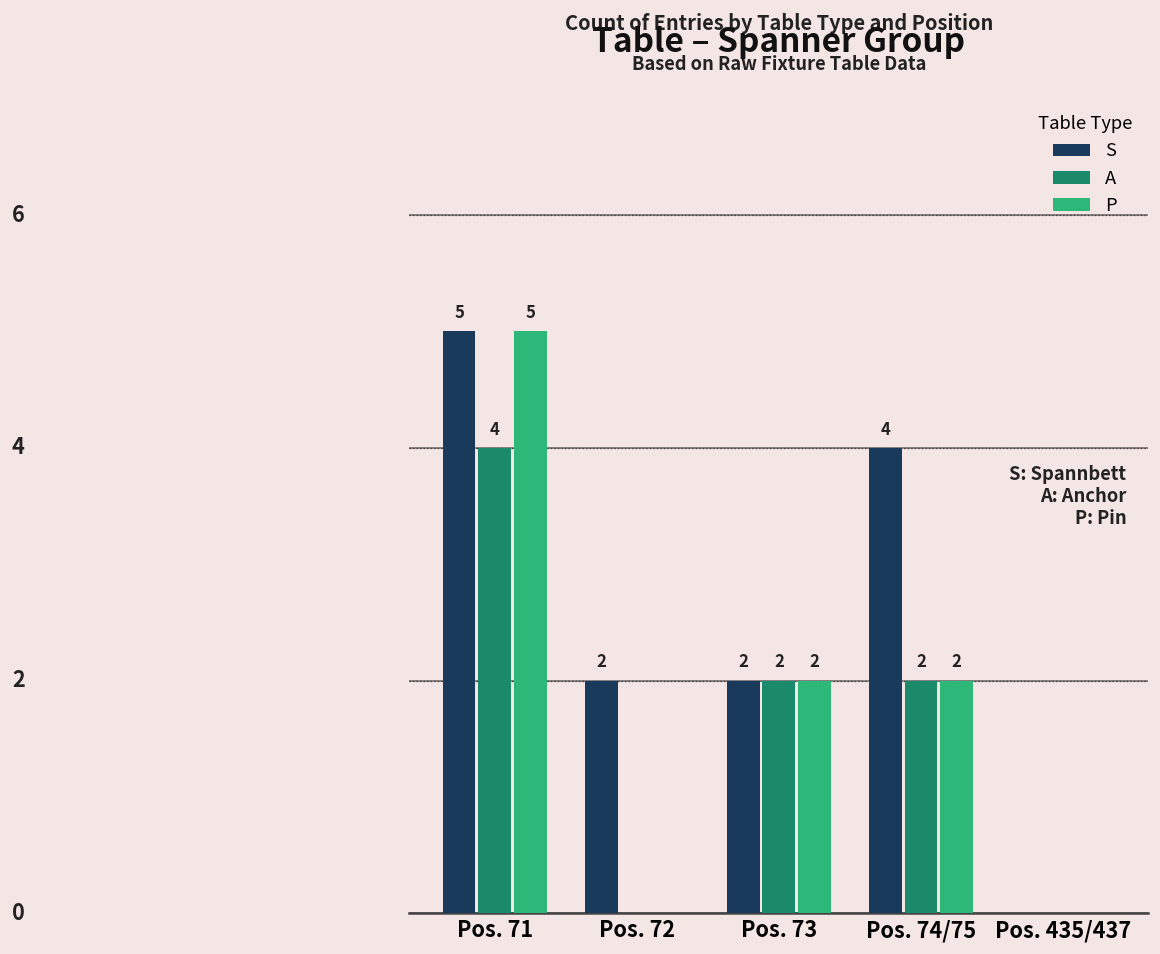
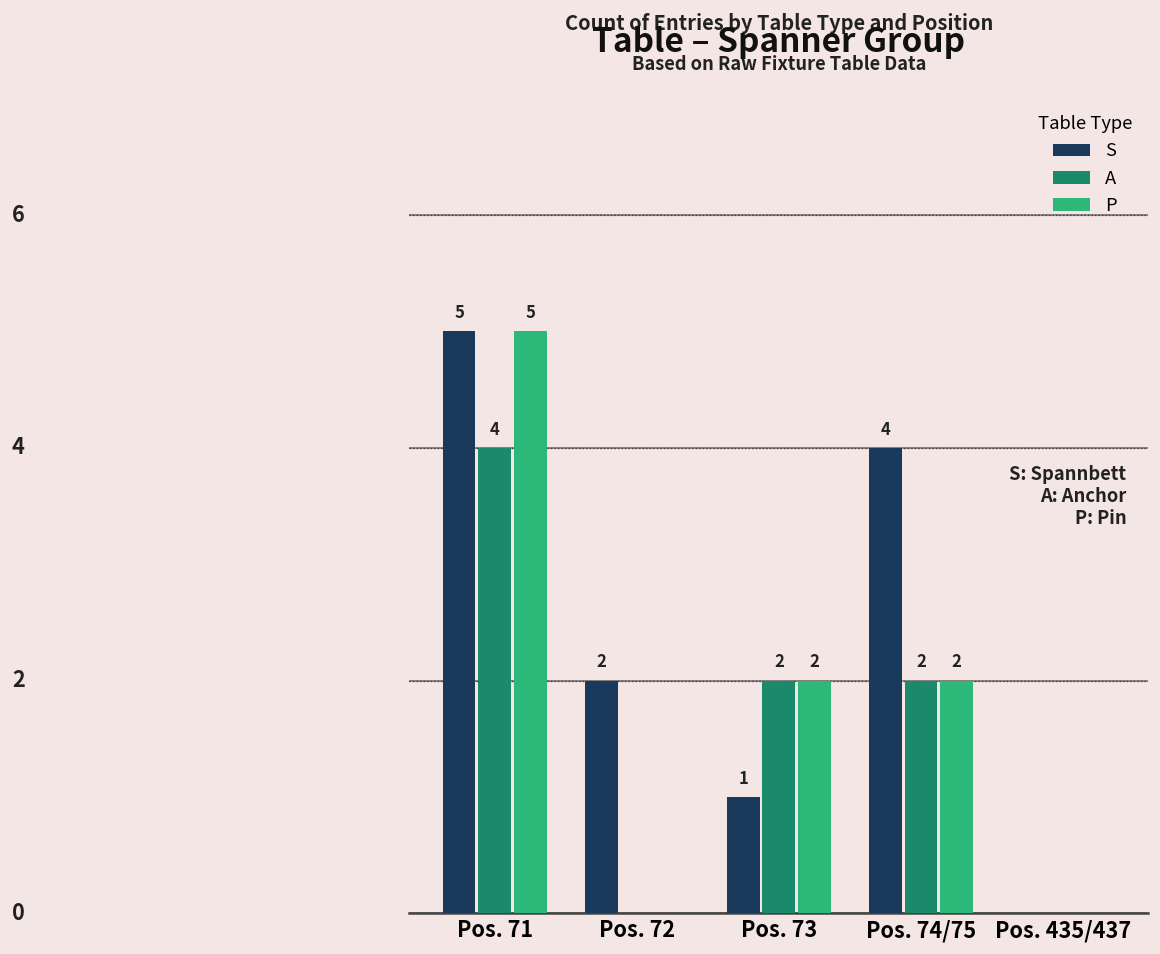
  {
    "S": {
      "Pos. 71": 5,
      "Pos. 72": 2,
-     "Pos. 73": 2,
+     "Pos. 73": 1,
      "Pos. 74/75": 4
    }
  }
